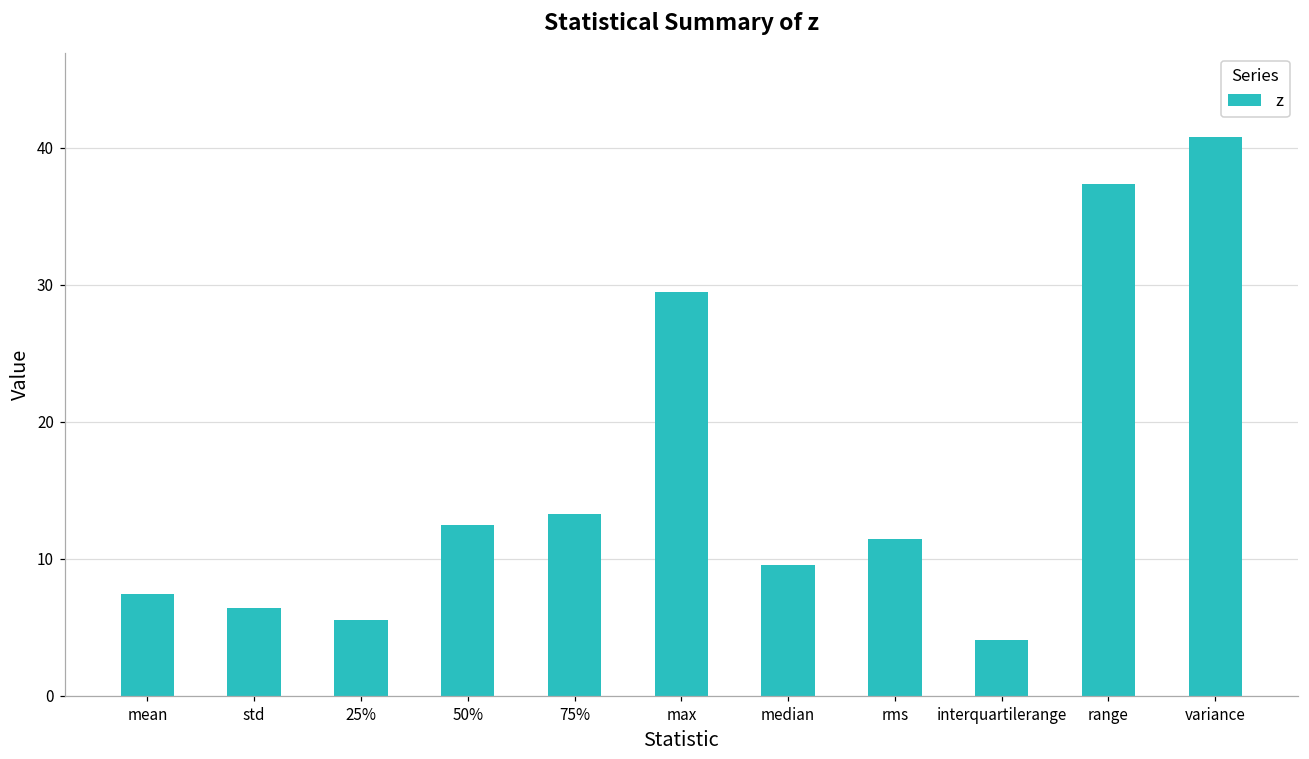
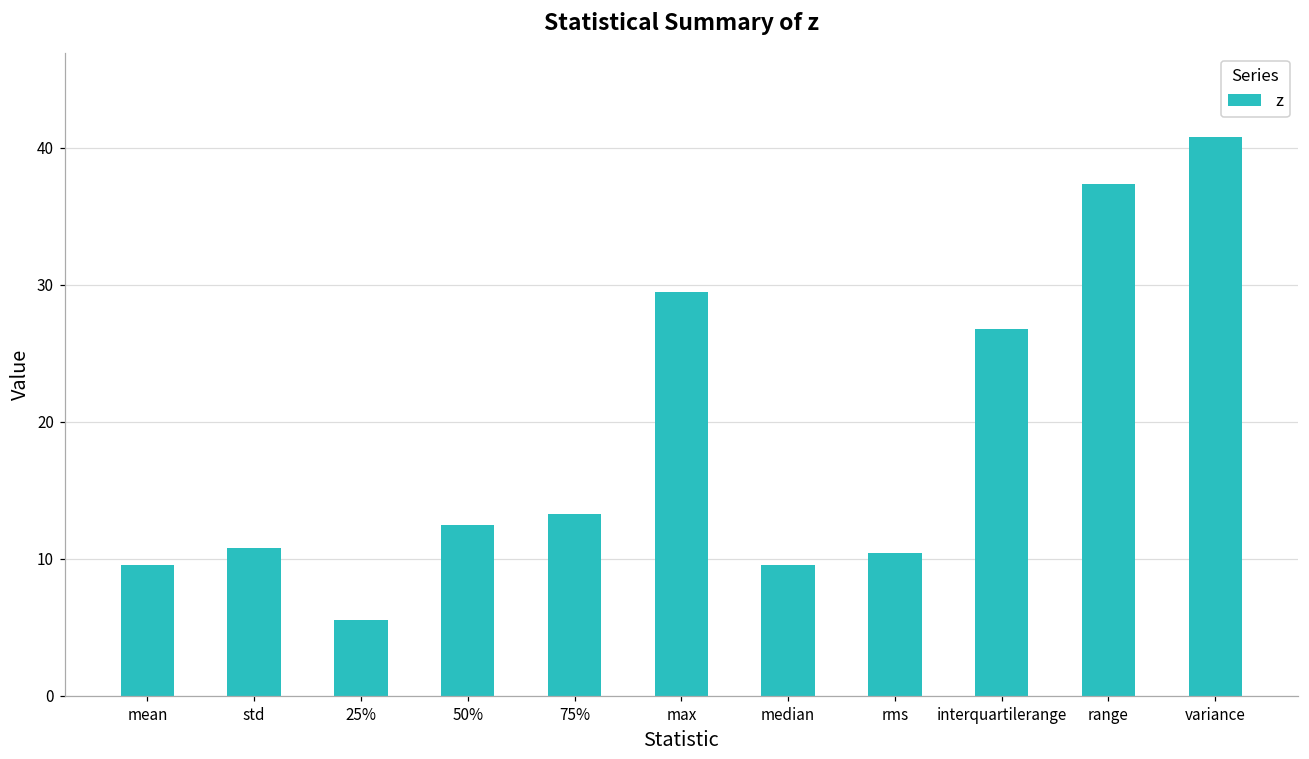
  {
-   "mean": 7.4,
-   "std": 6.4,
+   "mean": 9.5,
+   "std": 10.8,
    "25%": 5.5,
    "50%": 12.5,
    "75%": 13.3,
    "max": 29.5,
    "median": 9.6,
-   "rms": 11.5,
-   "interquartilerange": 4.1,
+   "rms": 10.4,
+   "interquartilerange": 26.7,
    "range": 37.4,
    "variance": 40.8
  }
